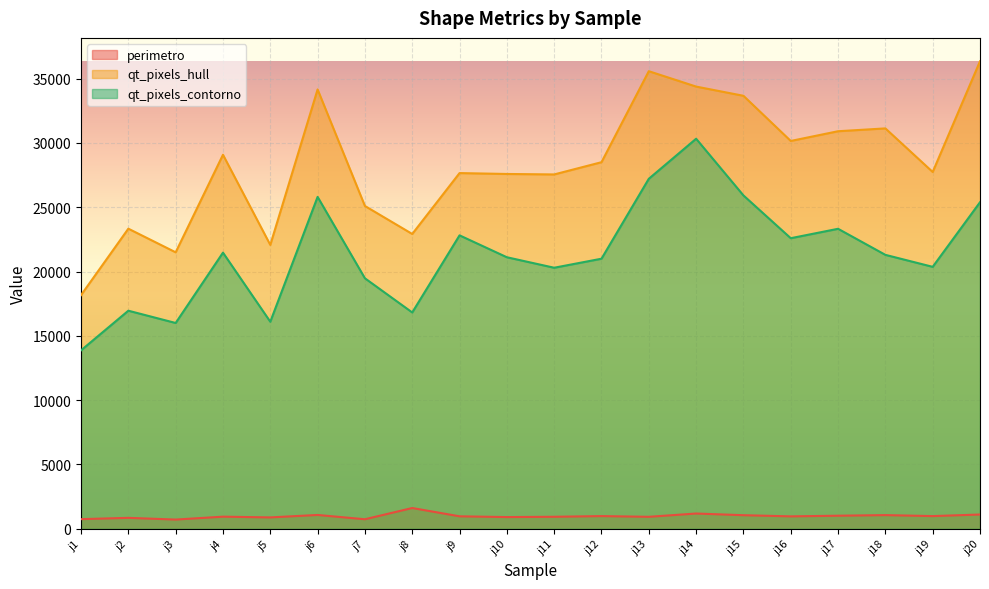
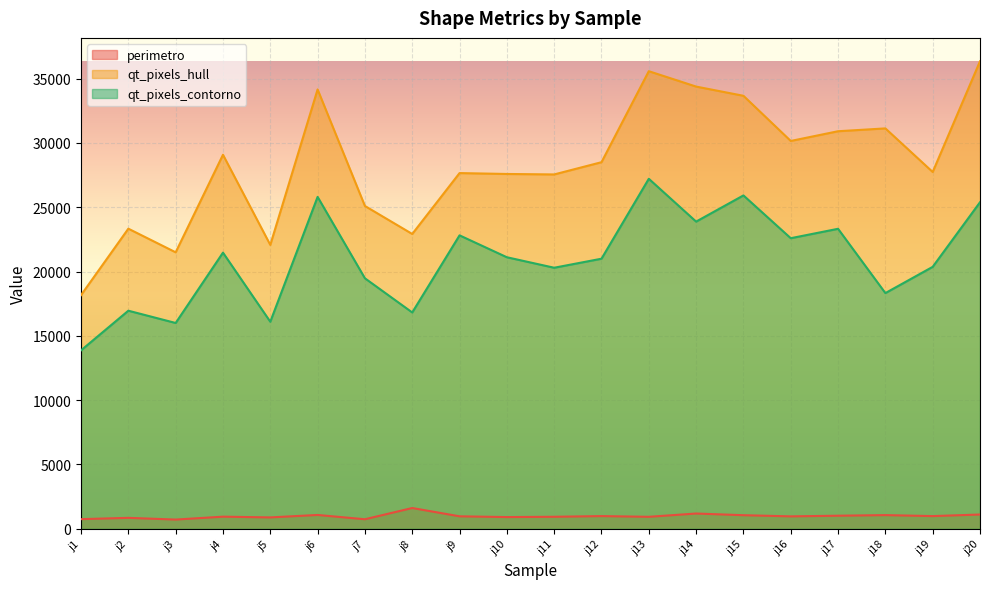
  {
    "perimetro": {
      "j1": 700,
      "j2": 800,
      "j3": 700,
      "j4": 900,
      "j5": 900,
      "j6": 1100,
      "j7": 700,
      "j8": 1600,
      "j9": 1000,
      "j10": 900,
      "j11": 900,
      "j12": 1000,
      "j13": 900,
      "j14": 1200,
      "j15": 1000,
      "j16": 1000,
      "j17": 1000,
      "j18": 1100,
      "j19": 1000,
      "j20": 1100
    },
    "qt_pixels_hull": {
      "j1": 18200,
      "j2": 23300,
      "j3": 21500,
      "j4": 29100,
      "j5": 22100,
      "j6": 34200,
      "j7": 25100,
      "j8": 22900,
      "j9": 27700,
      "j10": 27600,
      "j11": 27600,
      "j12": 28500,
      "j13": 35600,
      "j14": 34400,
      "j15": 33700,
      "j16": 30200,
      "j17": 30900,
      "j18": 31100,
      "j19": 27700,
      "j20": 36400
    },
    "qt_pixels_contorno": {
      "j1": 13900,
      "j2": 17000,
      "j3": 16000,
      "j4": 21500,
      "j5": 16100,
      "j6": 25800,
      "j7": 19500,
      "j8": 16800,
      "j9": 22800,
      "j10": 21100,
      "j11": 20300,
      "j12": 21000,
      "j13": 27200,
-     "j14": 30300,
+     "j14": 23900,
      "j15": 25900,
      "j16": 22600,
      "j17": 23300,
-     "j18": 21300,
+     "j18": 18300,
      "j19": 20400,
      "j20": 25400
    }
  }
